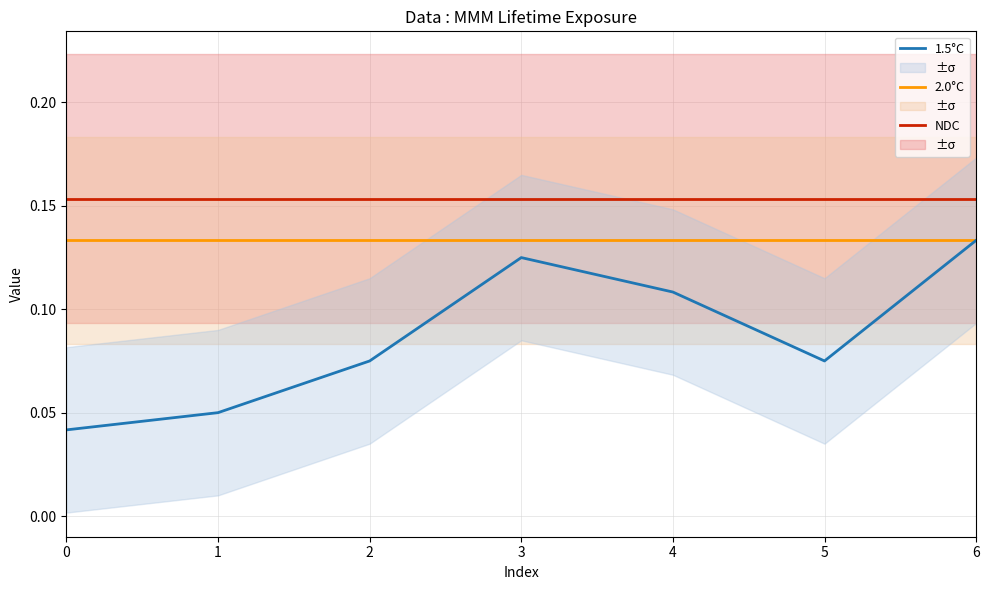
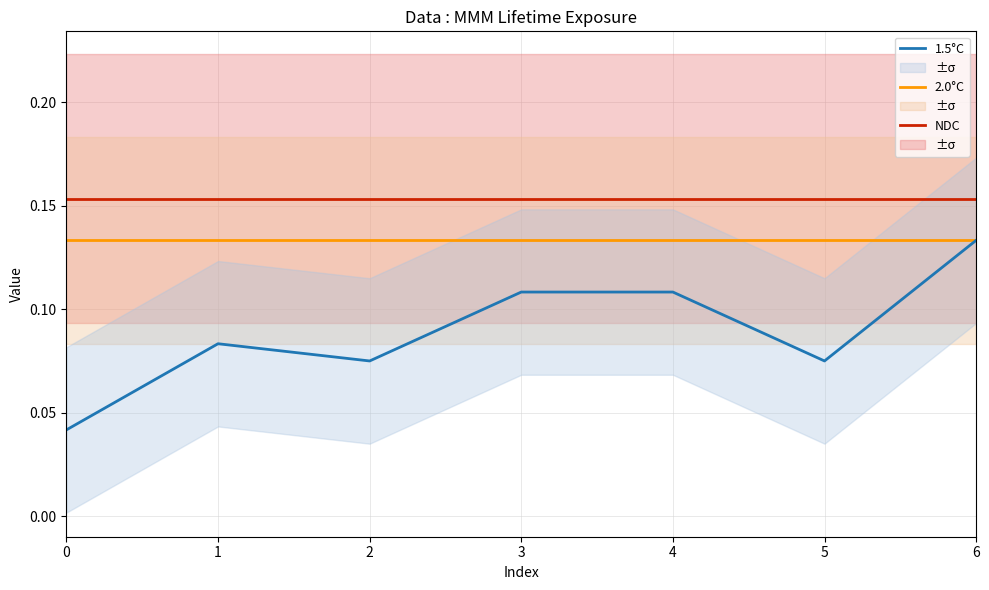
  {
    "NDC": {
      "0": 0.153,
      "1": 0.153,
      "2": 0.153,
      "3": 0.153,
      "4": 0.153,
      "5": 0.153,
      "6": 0.153
    },
    "2.0°C": {
      "0": 0.133,
      "1": 0.133,
      "2": 0.133,
      "3": 0.133,
      "4": 0.133,
      "5": 0.133
    },
    "1.5°C": {
      "0": 0.042,
-     "1": 0.050,
+     "1": 0.083,
      "2": 0.075,
-     "3": 0.125,
+     "3": 0.108,
      "4": 0.108,
      "5": 0.075
    }
  }
